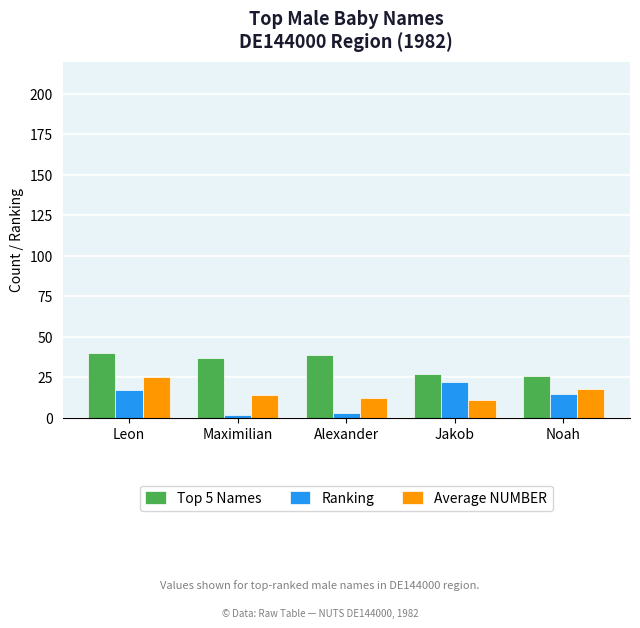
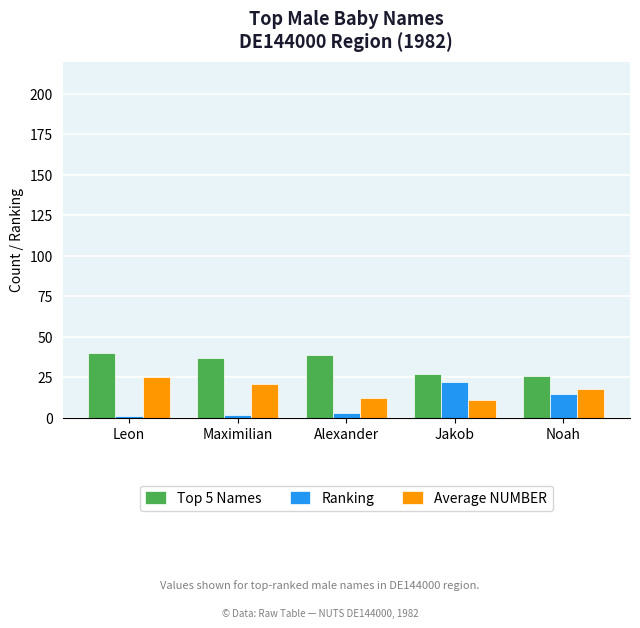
  {
    "Top 5 Names": {
      "Leon": 40,
      "Maximilian": 37,
      "Alexander": 39,
      "Jakob": 27,
      "Noah": 26
    },
    "Ranking": {
-     "Leon": 17,
+     "Leon": 1,
      "Maximilian": 2,
      "Alexander": 3,
      "Jakob": 22,
      "Noah": 15
    },
    "Average NUMBER": {
      "Leon": 25,
-     "Maximilian": 14,
+     "Maximilian": 21,
      "Alexander": 12,
      "Jakob": 11,
      "Noah": 18
    }
  }
